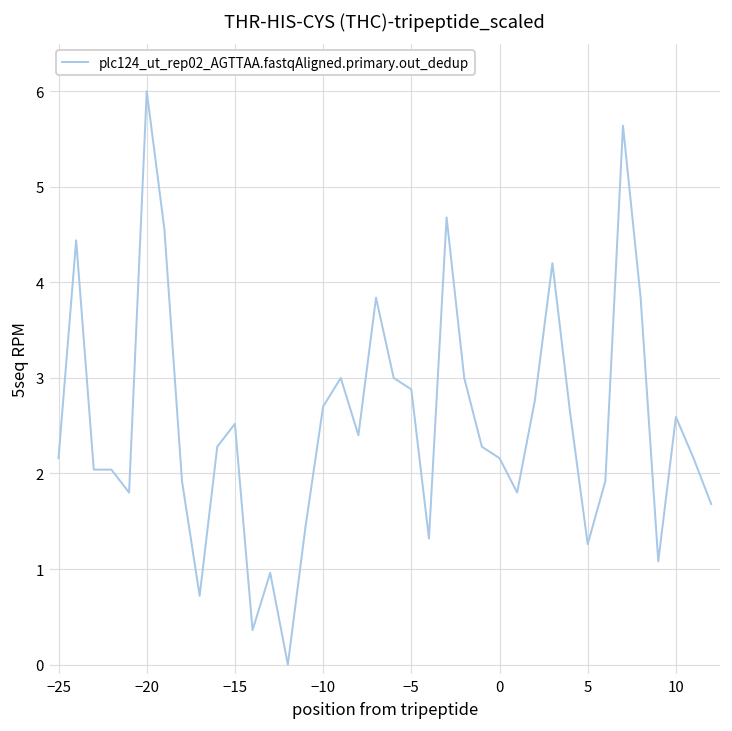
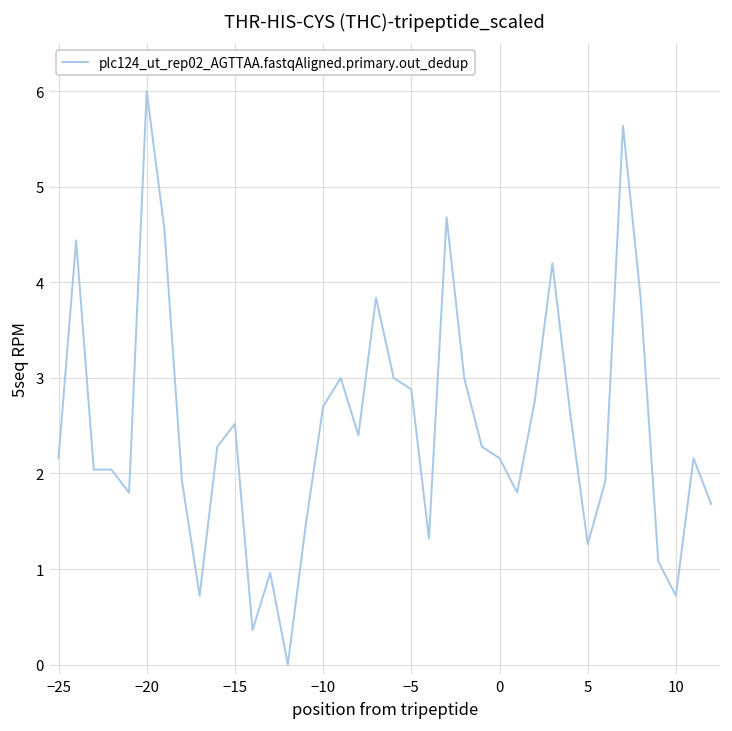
  {
    "−25": 2.2,
    "−20": 6.0,
    "−15": 2.5,
    "−10": 2.7,
    "−5": 2.9,
    "0": 2.2,
    "5": 1.3,
-   "10": 2.6
+   "10": 0.7
  }
